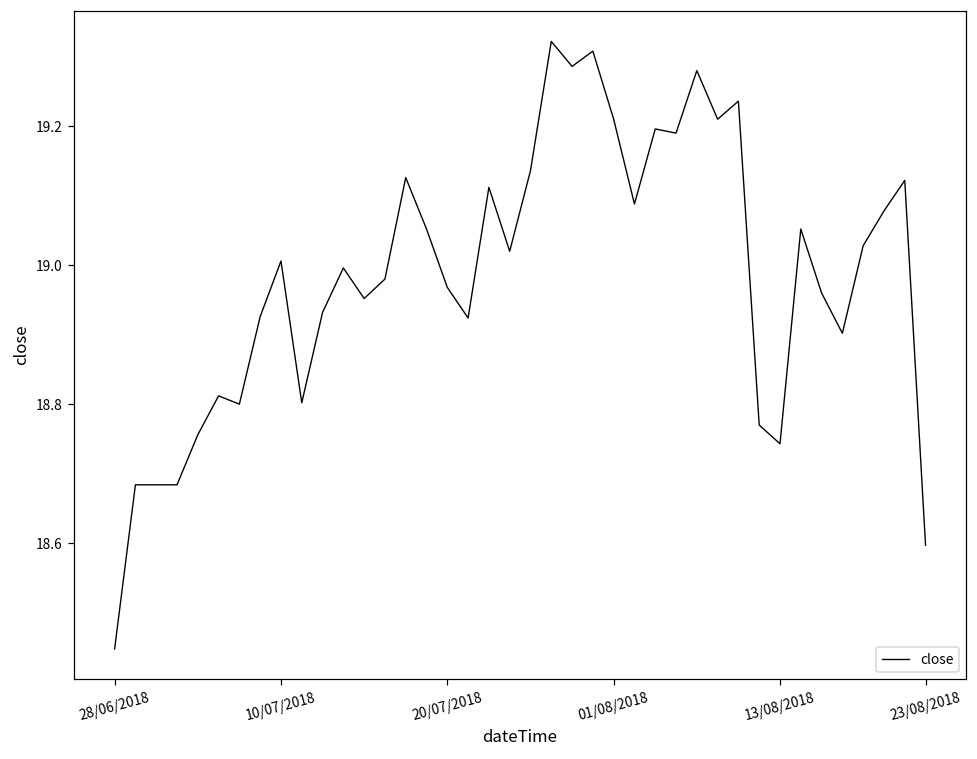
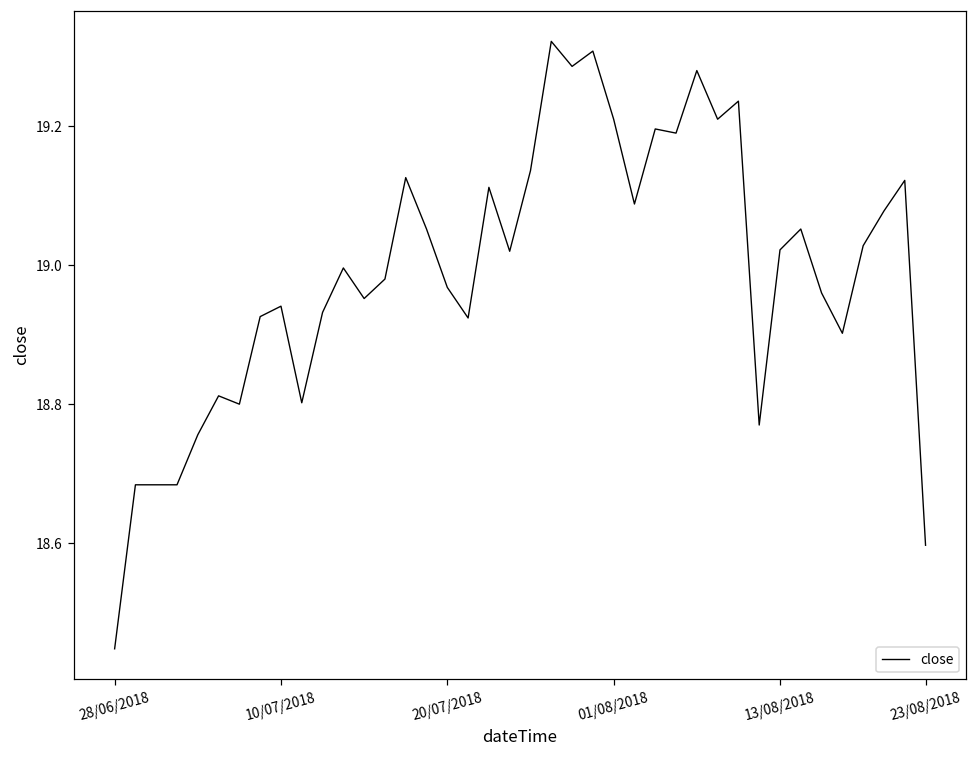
  {
    "28/06/2018": 18.45,
-   "10/07/2018": 19.01,
+   "10/07/2018": 18.94,
    "20/07/2018": 18.97,
    "01/08/2018": 19.21,
-   "13/08/2018": 18.74,
+   "13/08/2018": 19.02,
    "23/08/2018": 18.60
  }
